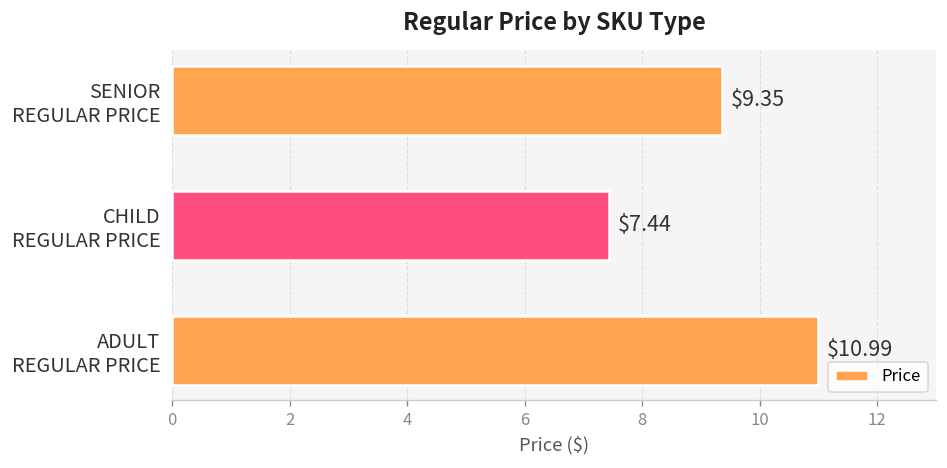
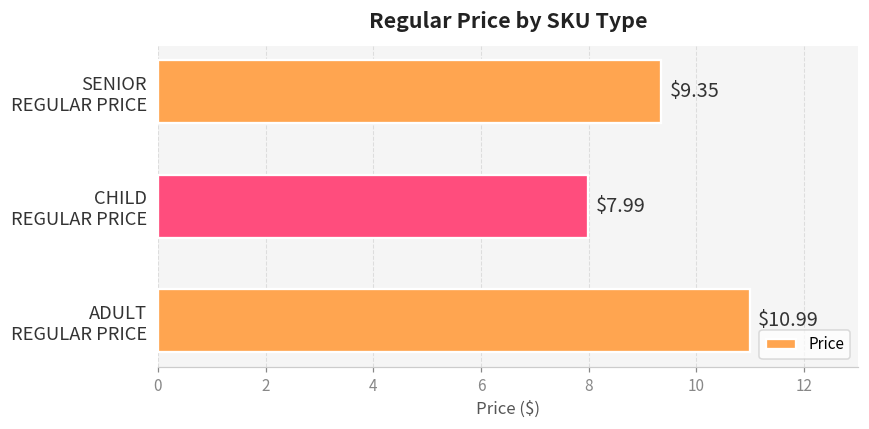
  {
    "SENIOR REGULAR PRICE": "$9.35",
-   "CHILD REGULAR PRICE": "$7.44",
+   "CHILD REGULAR PRICE": "$7.99",
    "ADULT REGULAR PRICE": "$10.99"
  }
